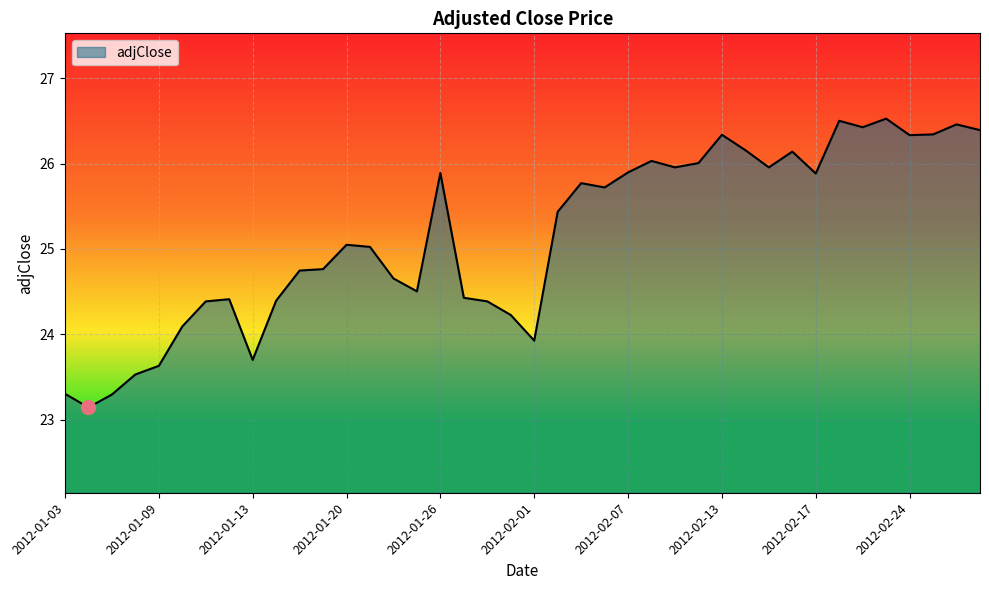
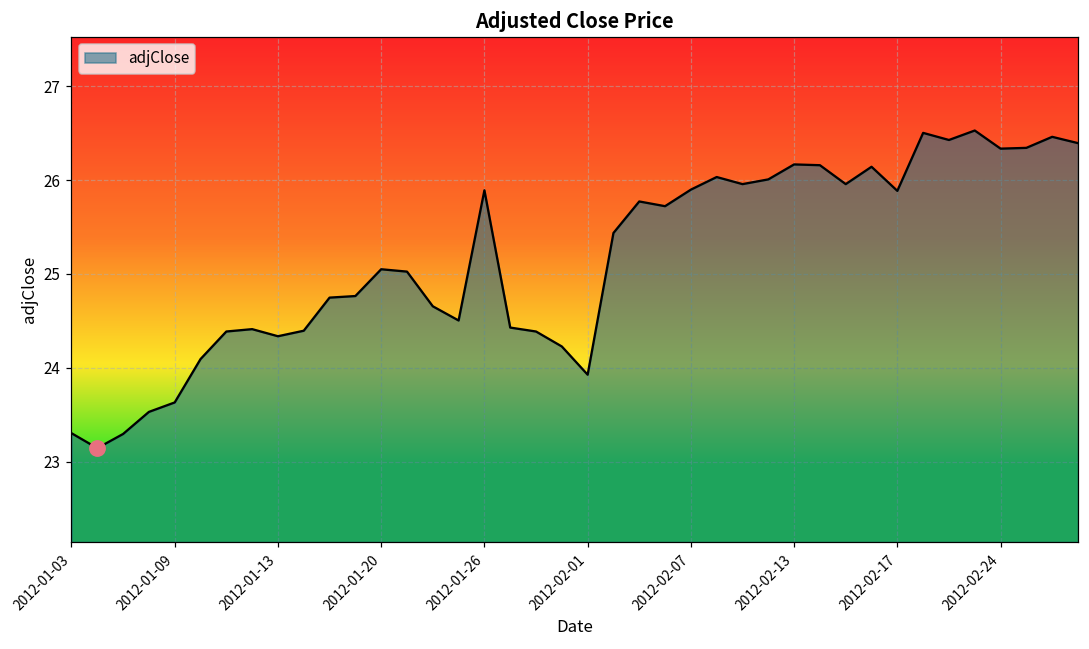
  {
    "adjClose": {
      "2012-01-03": 23.3,
      "2012-01-09": 23.6,
-     "2012-01-13": 23.7,
+     "2012-01-13": 24.3,
      "2012-01-20": 25.0,
      "2012-01-26": 25.9,
      "2012-02-01": 23.9,
      "2012-02-07": 25.9,
-     "2012-02-13": 26.3,
+     "2012-02-13": 26.2,
      "2012-02-17": 25.9,
      "2012-02-24": 26.3
    }
  }
